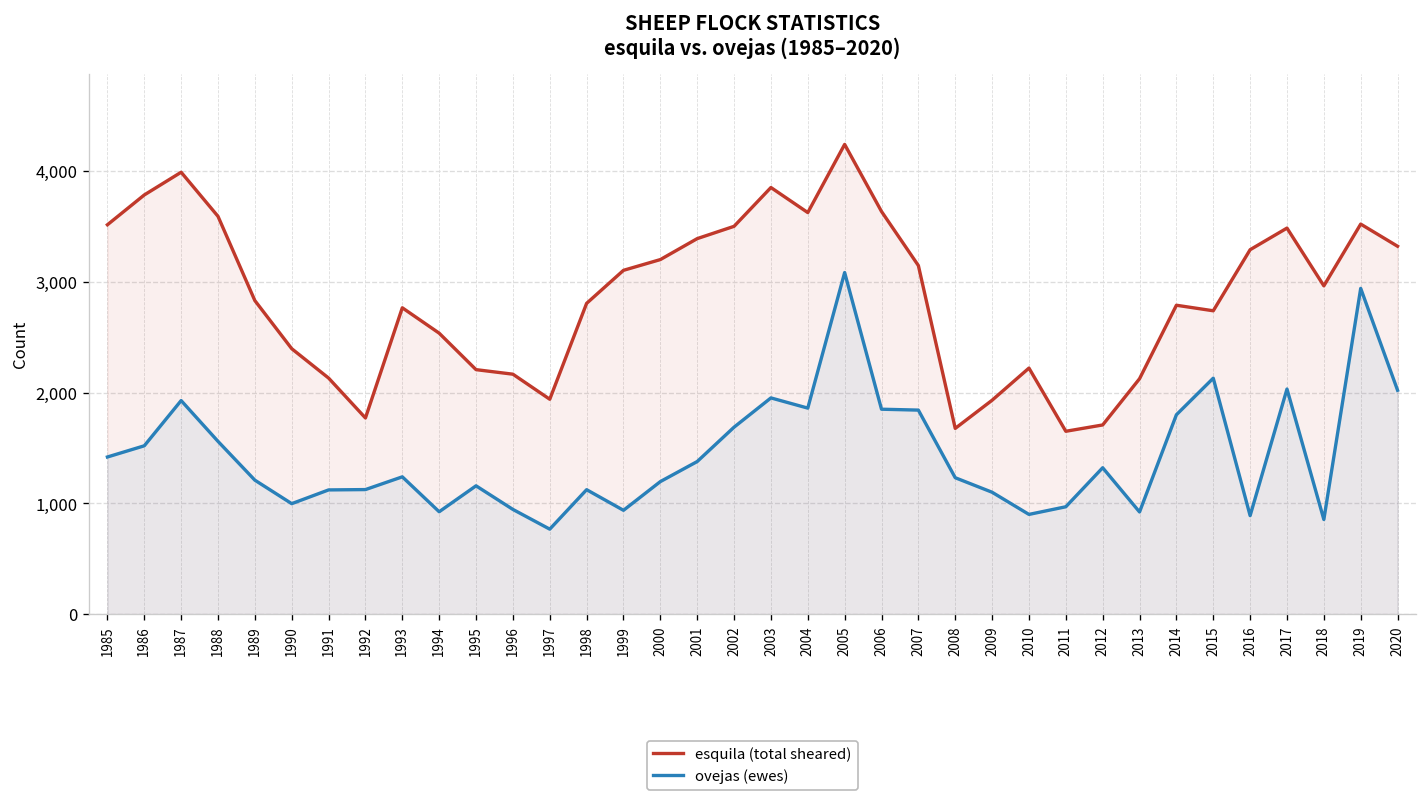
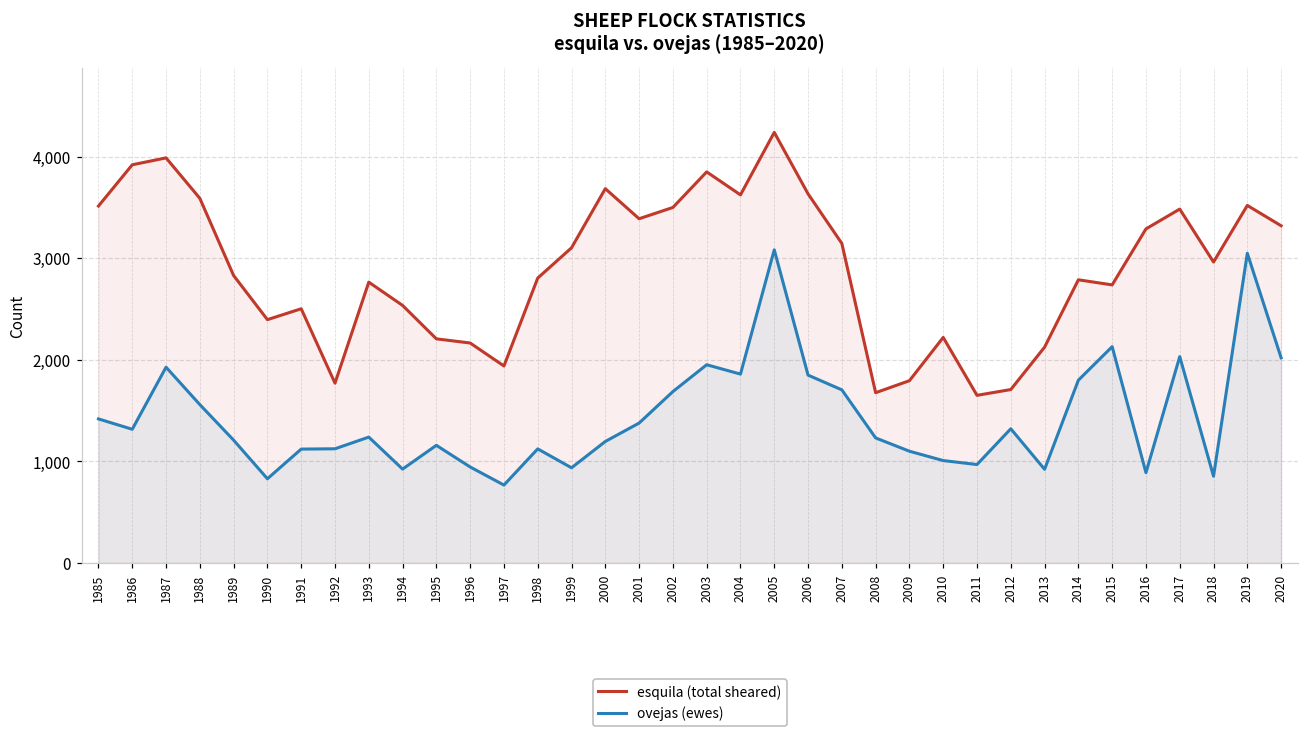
  {
    "esquila (total sheared)": {
      "1985": "3,500",
-     "1986": "3,800",
+     "1986": "3,900",
      "1987": "4,000",
      "1988": "3,600",
      "1989": "2,800",
      "1990": "2,400",
-     "1991": "2,100",
+     "1991": "2,500",
      "1992": "1,800",
      "1993": "2,800",
      "1994": "2,500",
      "1995": "2,200",
      "1996": "2,200",
      "1997": "1,900",
      "1998": "2,800",
      "1999": "3,100",
-     "2000": "3,200",
+     "2000": "3,700",
      "2001": "3,400",
      "2002": "3,500",
      "2003": "3,900",
      "2004": "3,600",
      "2005": "4,200",
      "2006": "3,600",
      "2007": "3,100",
      "2008": "1,700",
-     "2009": "1,900",
+     "2009": "1,800",
      "2010": "2,200",
      "2011": "1,700",
      "2012": "1,700",
      "2013": "2,100",
      "2014": "2,800",
      "2015": "2,700",
      "2016": "3,300",
      "2017": "3,500",
      "2018": "3,000",
      "2019": "3,500",
      "2020": "3,300"
    },
    "ovejas (ewes)": {
      "1985": "1,400",
-     "1986": "1,500",
+     "1986": "1,300",
      "1987": "1,900",
      "1988": "1,600",
      "1989": "1,200",
-     "1990": "1,000",
+     "1990": "800",
      "1991": "1,100",
      "1992": "1,100",
      "1993": "1,200",
      "1994": "900",
      "1995": "1,200",
      "1996": "900",
      "1997": "800",
      "1998": "1,100",
      "1999": "900",
      "2000": "1,200",
      "2001": "1,400",
      "2002": "1,700",
      "2003": "2,000",
      "2004": "1,900",
      "2005": "3,100",
      "2006": "1,900",
-     "2007": "1,800",
+     "2007": "1,700",
      "2008": "1,200",
      "2009": "1,100",
-     "2010": "900",
+     "2010": "1,000",
      "2011": "1,000",
      "2012": "1,300",
      "2013": "900",
      "2014": "1,800",
      "2015": "2,100",
      "2016": "900",
      "2017": "2,000",
      "2018": "900",
-     "2019": "2,900",
+     "2019": "3,000",
      "2020": "2,000"
    }
  }
